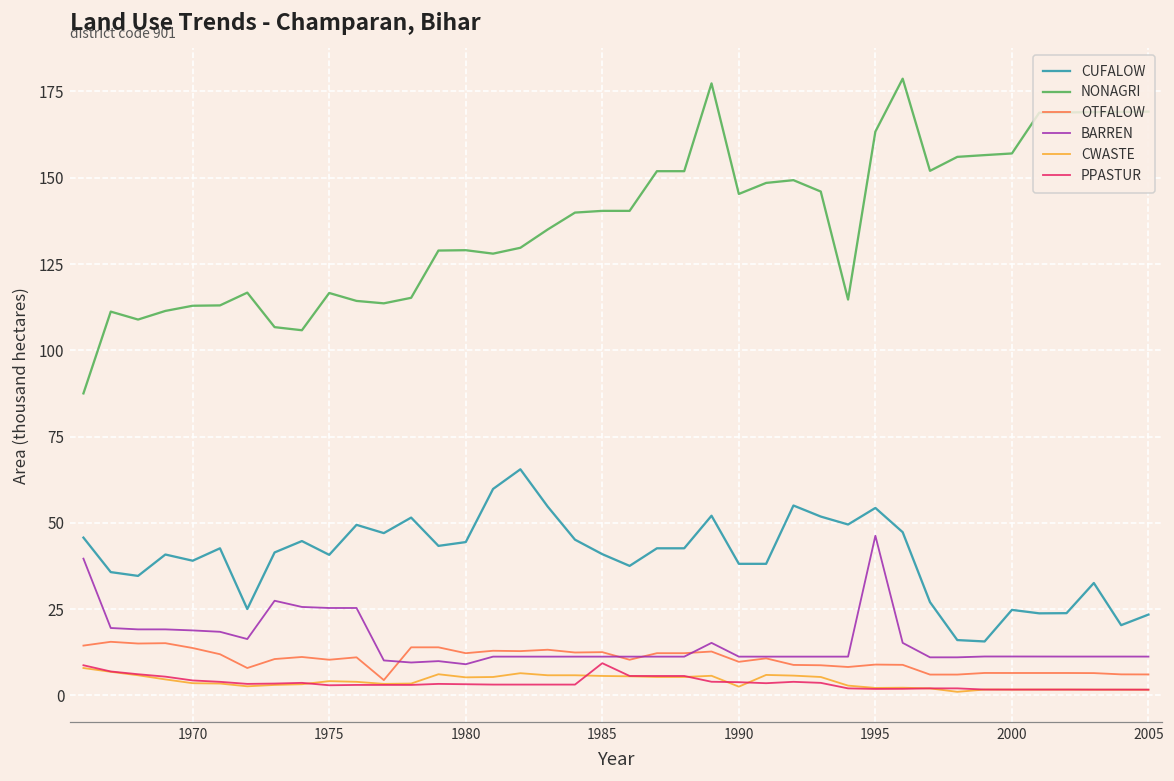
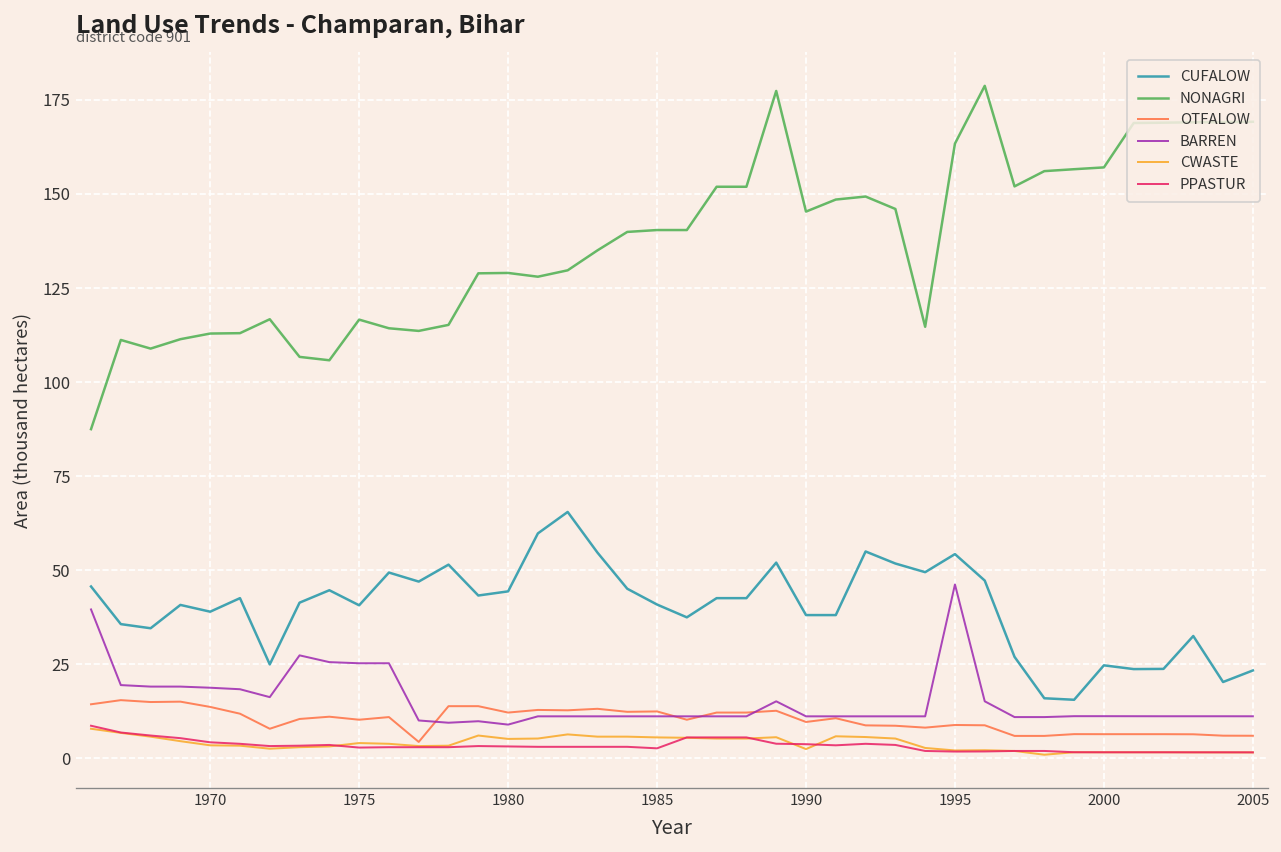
  {
    "CUFALOW": {
      "1970": 39,
      "1975": 41,
      "1980": 44,
      "1985": 41,
      "1990": 38,
      "1995": 54,
      "2000": 25,
      "2005": 23
    },
    "NONAGRI": {
      "1970": 113,
      "1975": 117,
      "1980": 129,
      "1985": 140,
      "1990": 145,
      "1995": 163,
      "2000": 157
    },
    "OTFALOW": {
      "1970": 14,
      "1975": 10,
      "1980": 12,
      "1985": 13,
      "1990": 10,
      "1995": 9,
      "2000": 6,
      "2005": 6
    },
    "BARREN": {
      "1970": 19,
      "1975": 25,
      "1980": 9,
      "1985": 11,
      "1990": 11,
      "1995": 46,
      "2000": 11,
      "2005": 11
    },
    "CWASTE": {
      "1975": 4,
      "1980": 5,
      "1985": 6,
      "1990": 3
    },
    "PPASTUR": {
      "1975": 3,
      "1980": 3,
-     "1985": 9,
+     "1985": 3,
      "1990": 4
    }
  }
